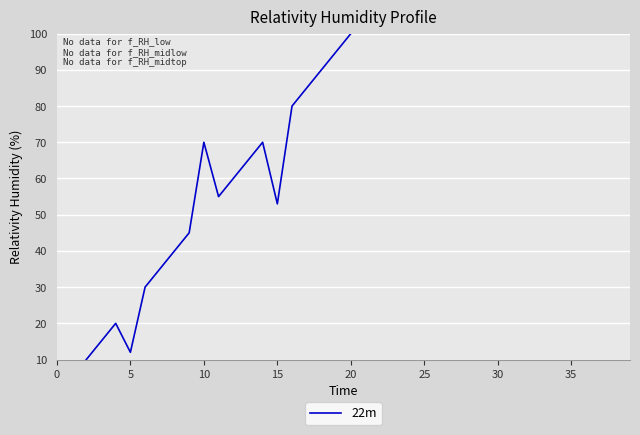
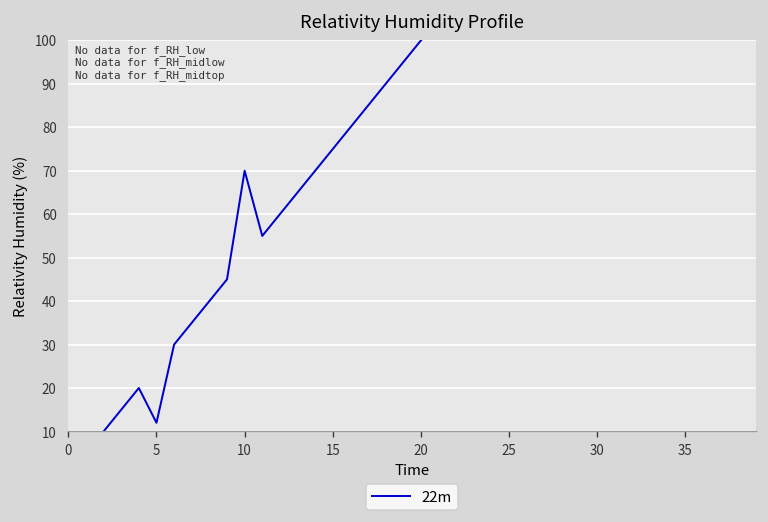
  {
    "5": 12,
    "10": 70,
-   "15": 53,
+   "15": 75,
    "20": 100
  }
